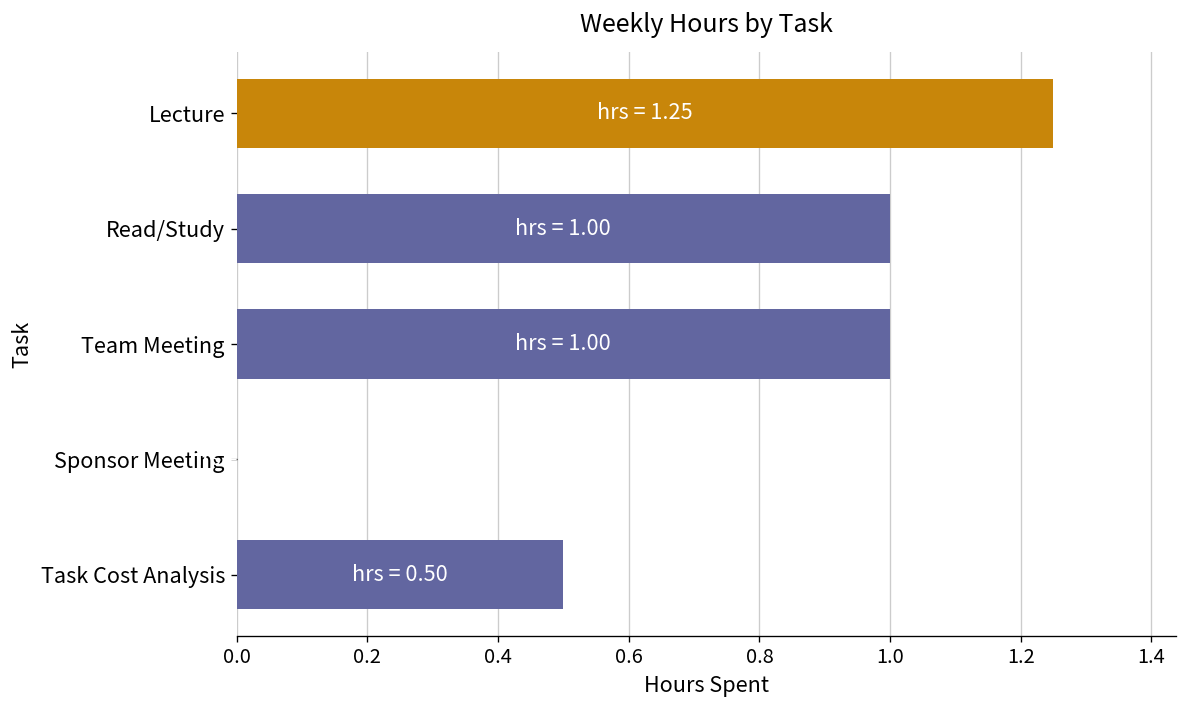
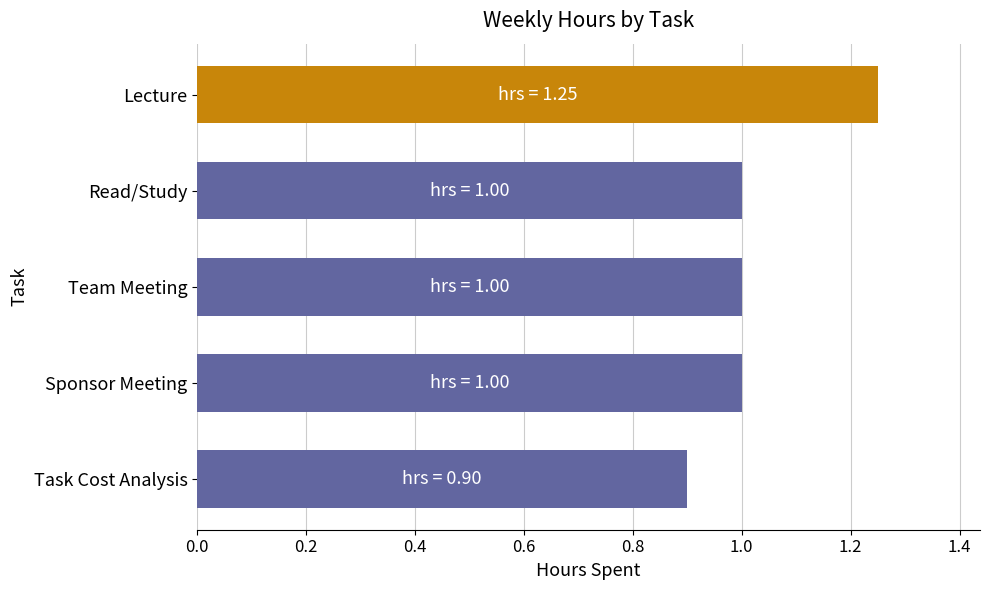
  {
    "Lecture": 1.25,
    "Read/Study": 1.00,
    "Team Meeting": 1.00,
-   "Sponsor Meeting": 0,
-   "Task Cost Analysis": 0.50
+   "Sponsor Meeting": 1,
+   "Task Cost Analysis": 0.90
  }
